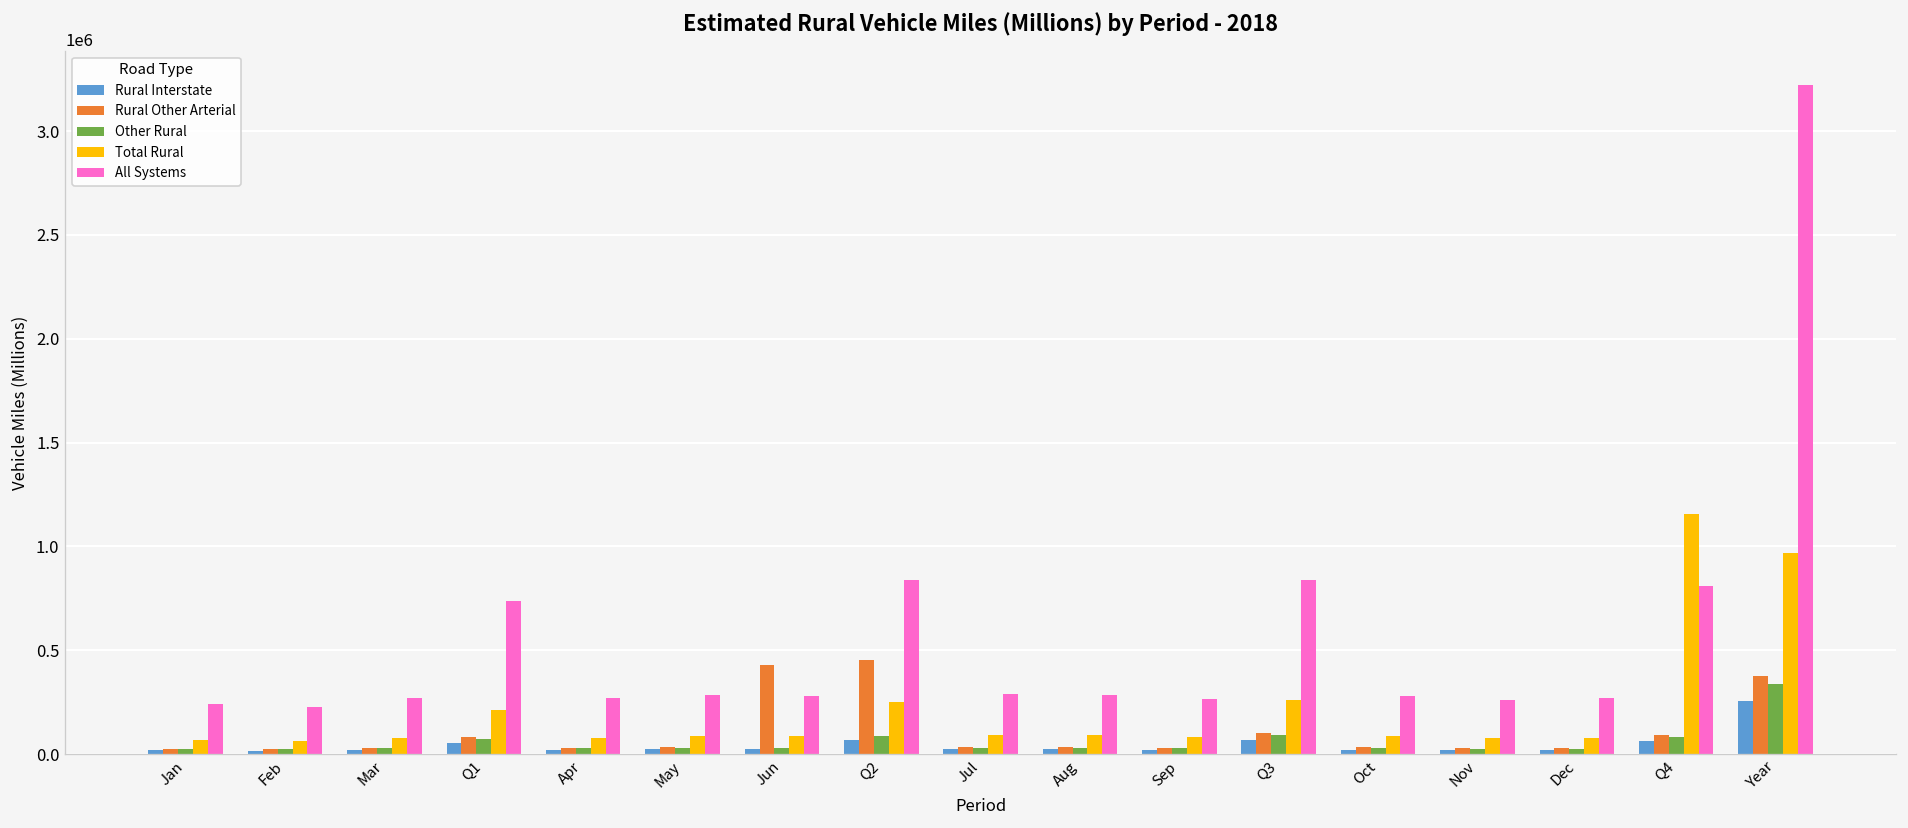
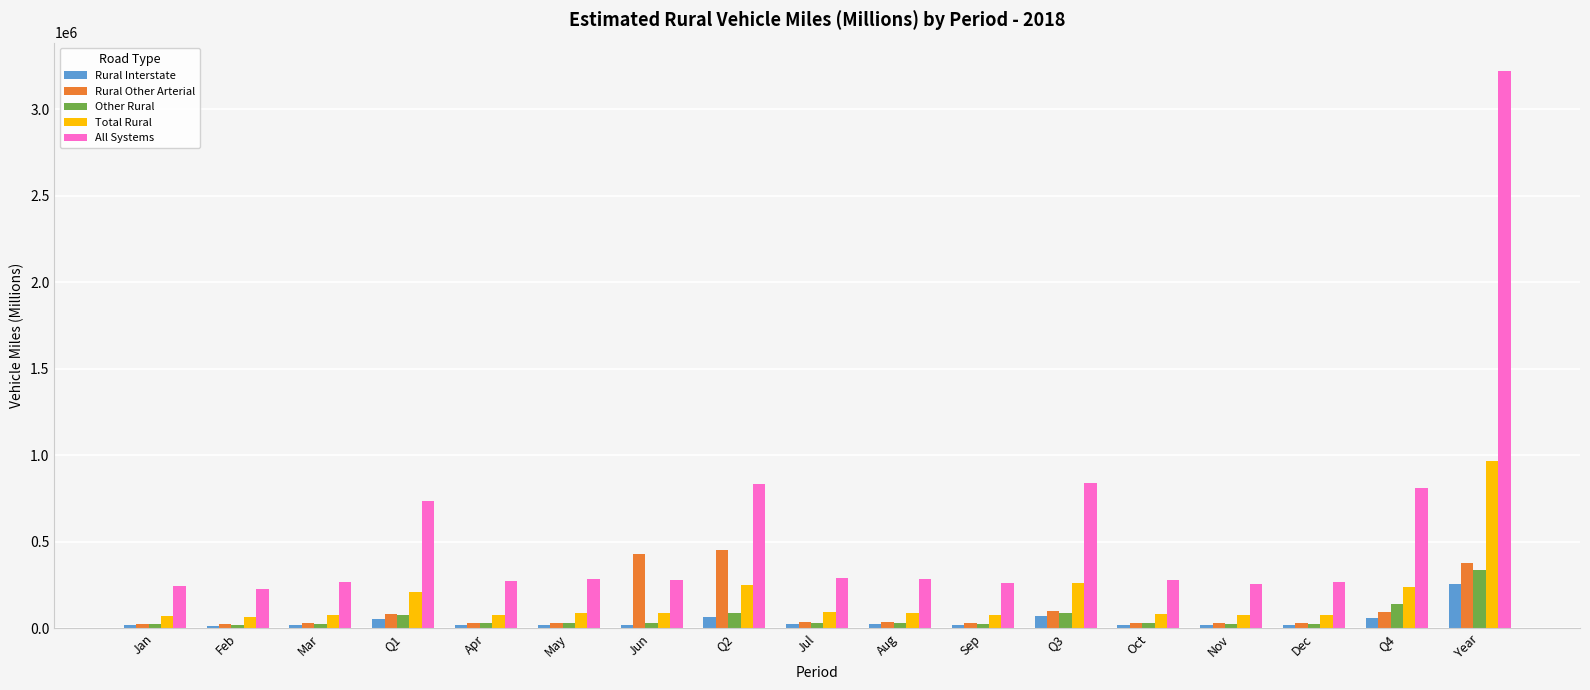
  {
    "Rural Interstate": {
      "Jan": 20000,
      "Feb": 20000,
      "Mar": 20000,
      "Q1": 60000,
      "Apr": 20000,
      "May": 20000,
      "Jun": 20000,
      "Q2": 70000,
      "Jul": 20000,
      "Aug": 20000,
      "Sep": 20000,
      "Q3": 70000,
      "Oct": 20000,
      "Nov": 20000,
      "Dec": 20000,
      "Q4": 60000,
      "Year": 250000
    },
    "Rural Other Arterial": {
      "Jan": 30000,
      "Feb": 20000,
      "Mar": 30000,
      "Q1": 80000,
      "Apr": 30000,
      "May": 30000,
      "Jun": 430000,
      "Q2": 460000,
      "Jul": 40000,
      "Aug": 30000,
      "Sep": 30000,
      "Q3": 100000,
      "Oct": 30000,
      "Nov": 30000,
      "Dec": 30000,
      "Q4": 90000,
      "Year": 380000
    },
    "Other Rural": {
      "Jan": 20000,
      "Feb": 20000,
      "Mar": 30000,
      "Q1": 80000,
      "Apr": 30000,
      "May": 30000,
      "Jun": 30000,
      "Q2": 90000,
      "Jul": 30000,
      "Aug": 30000,
      "Sep": 30000,
      "Q3": 90000,
      "Oct": 30000,
      "Nov": 30000,
      "Dec": 30000,
-     "Q4": 80000,
+     "Q4": 140000,
      "Year": 340000
    },
    "Total Rural": {
      "Jan": 70000,
      "Feb": 60000,
      "Mar": 80000,
      "Q1": 210000,
      "Apr": 80000,
      "May": 90000,
      "Jun": 90000,
      "Q2": 250000,
      "Jul": 90000,
      "Aug": 90000,
      "Sep": 80000,
      "Q3": 260000,
      "Oct": 80000,
      "Nov": 80000,
      "Dec": 80000,
-     "Q4": 1160000,
+     "Q4": 240000,
      "Year": 970000
    },
    "All Systems": {
      "Jan": 240000,
      "Feb": 230000,
      "Mar": 270000,
      "Q1": 740000,
      "Apr": 270000,
      "May": 280000,
      "Jun": 280000,
      "Q2": 840000,
      "Jul": 290000,
      "Aug": 290000,
      "Sep": 260000,
      "Q3": 840000,
      "Oct": 280000,
      "Nov": 260000,
      "Dec": 270000,
      "Q4": 810000,
      "Year": 3220000
    }
  }
